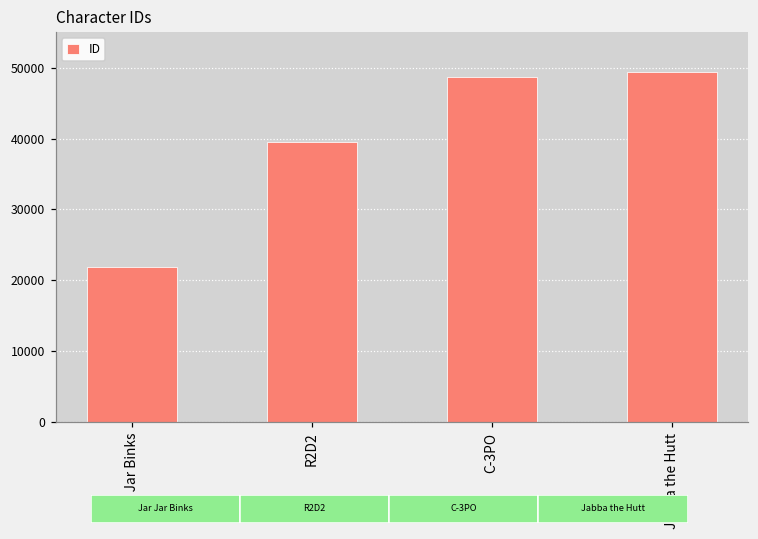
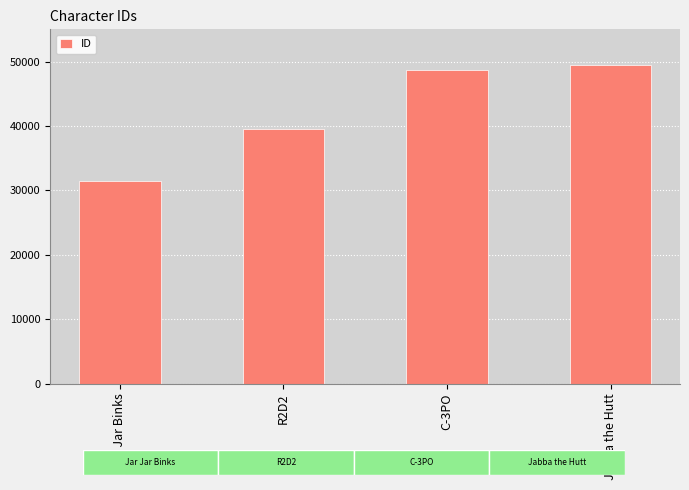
  {
    "Character IDs": {
-     "Jar Jar Binks": 22000,
+     "Jar Jar Binks": 31000,
      "R2D2": 40000,
      "C-3PO": 49000
    }
  }
